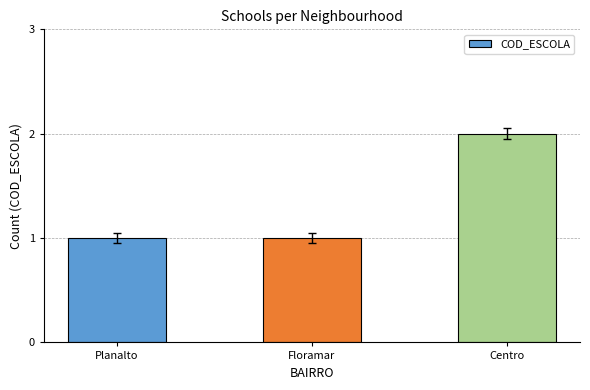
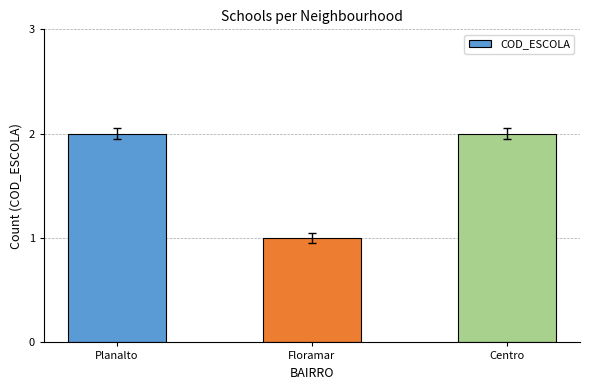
  {
    "COD_ESCOLA": {
-     "Planalto": 1,
+     "Planalto": 2,
      "Floramar": 1,
      "Centro": 2
    }
  }
